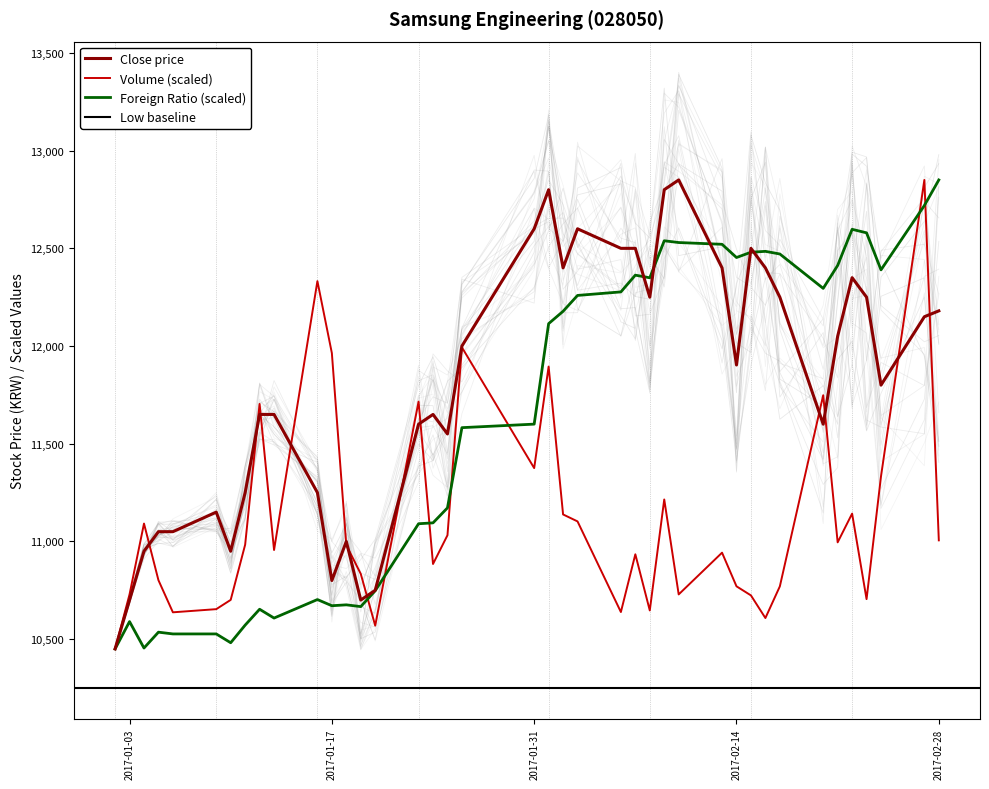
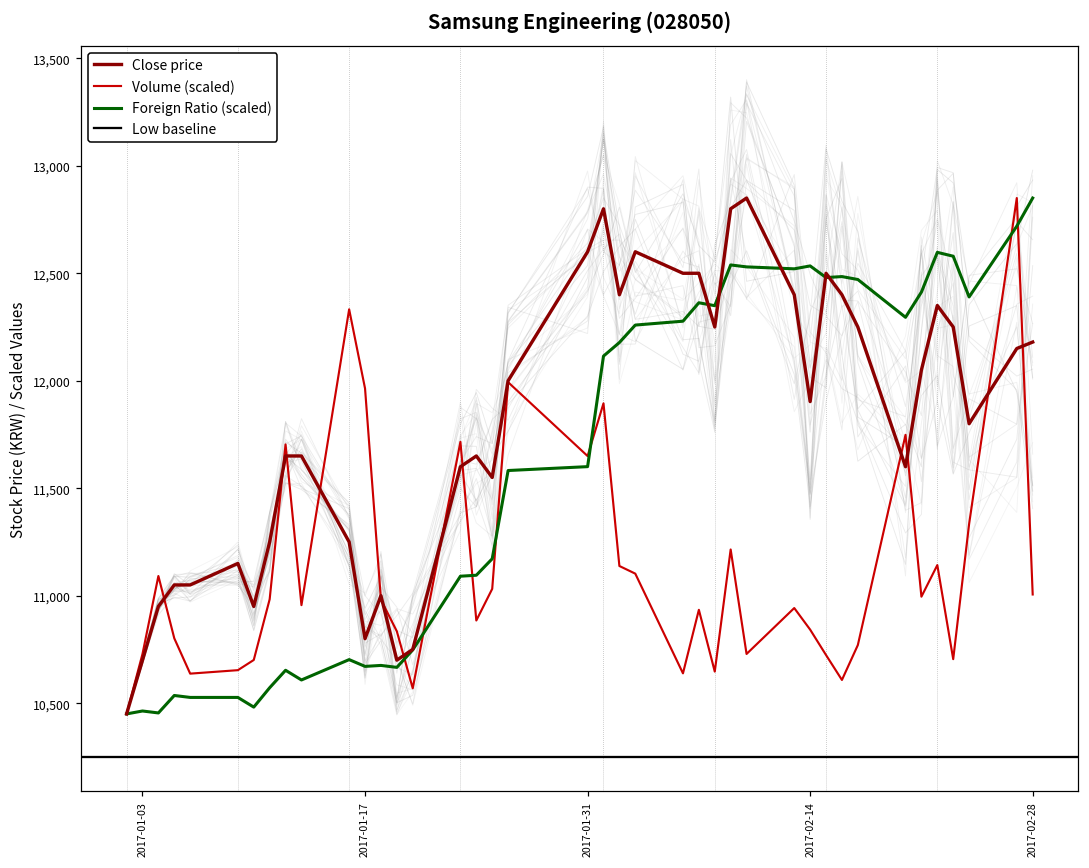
  {
    "Close price": {
      "2017-01-17": "10,800",
      "2017-02-28": "12,180"
    },
    "Volume (scaled)": {
      "2017-01-17": "11,960",
-     "2017-01-31": "11,380",
-     "2017-02-14": "10,770",
+     "2017-01-31": "11,650",
+     "2017-02-14": "10,840",
      "2017-02-28": "11,010"
    },
    "Foreign Ratio (scaled)": {
-     "2017-01-03": "10,590",
+     "2017-01-03": "10,460",
      "2017-01-31": "11,600",
-     "2017-02-14": "12,450",
+     "2017-02-14": "12,530",
      "2017-02-28": "12,850"
    }
  }
